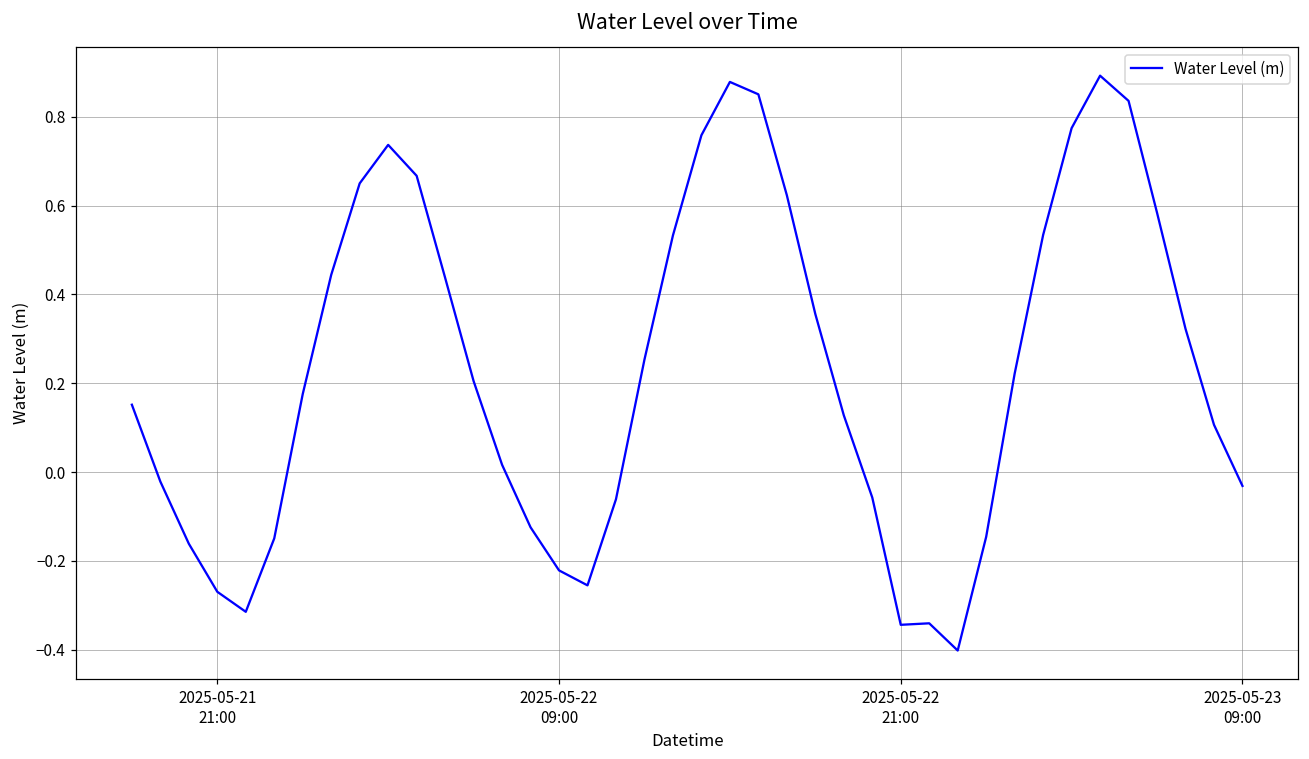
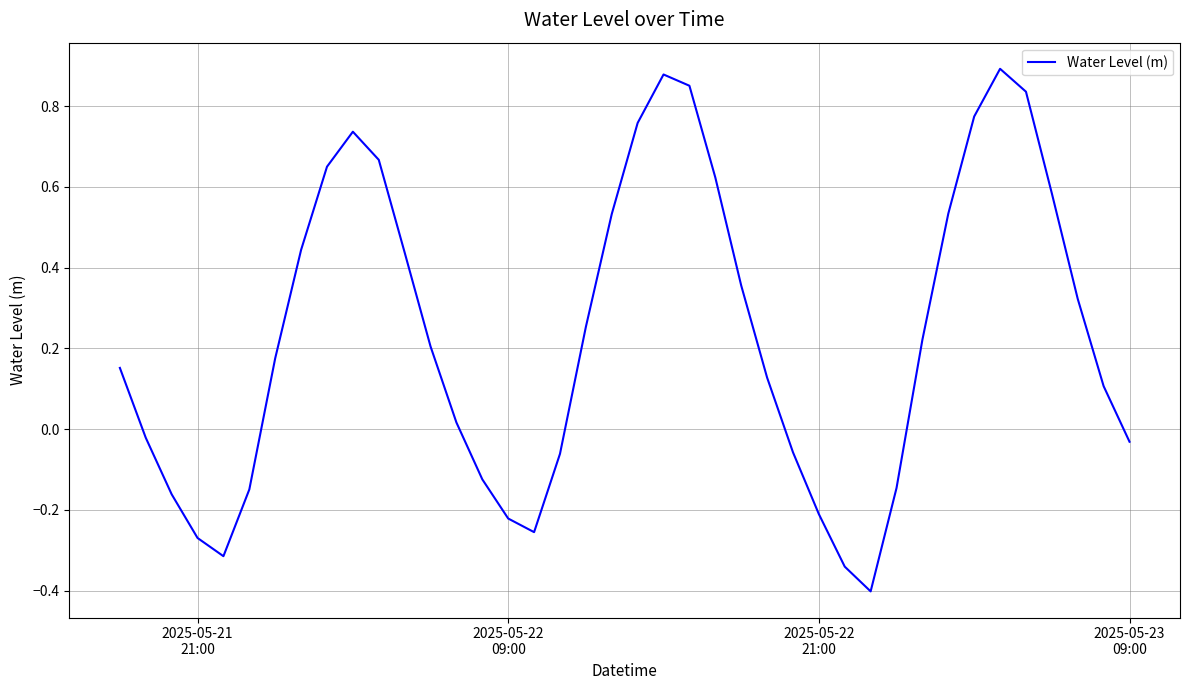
  {
    "2025-05-21 21:00": -0.27,
    "2025-05-22 09:00": -0.22,
-   "2025-05-22 21:00": -0.34,
+   "2025-05-22 21:00": -0.21,
    "2025-05-23 09:00": -0.03
  }
